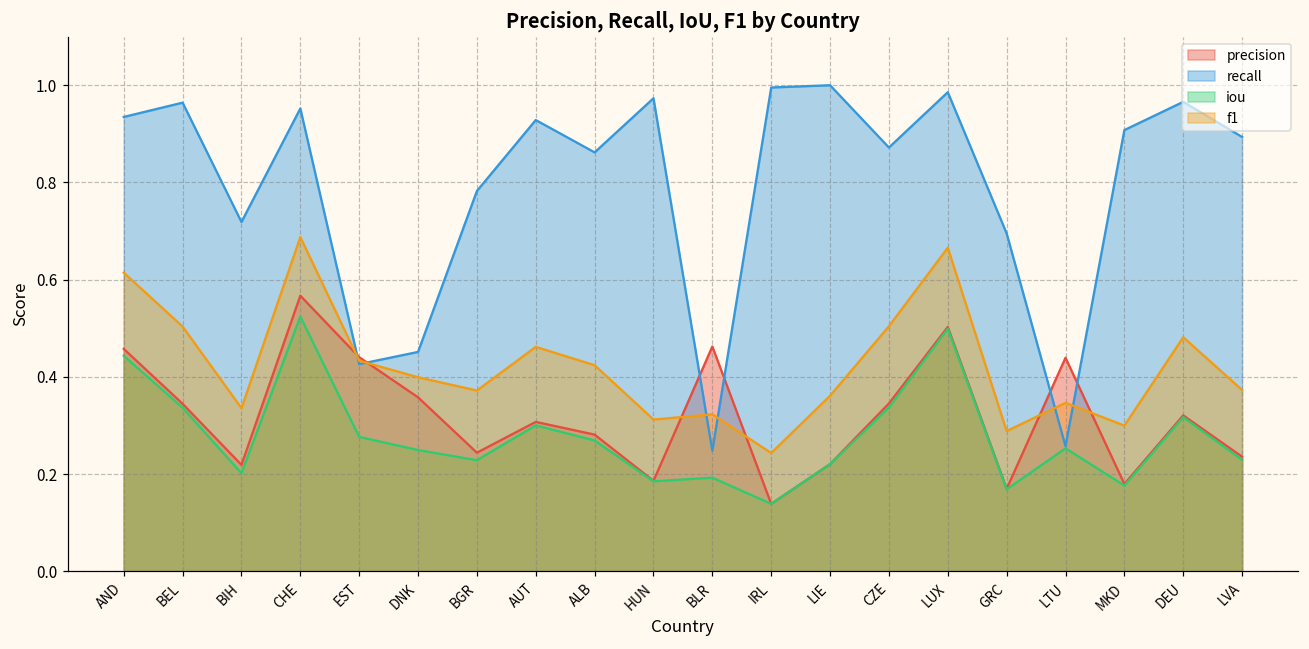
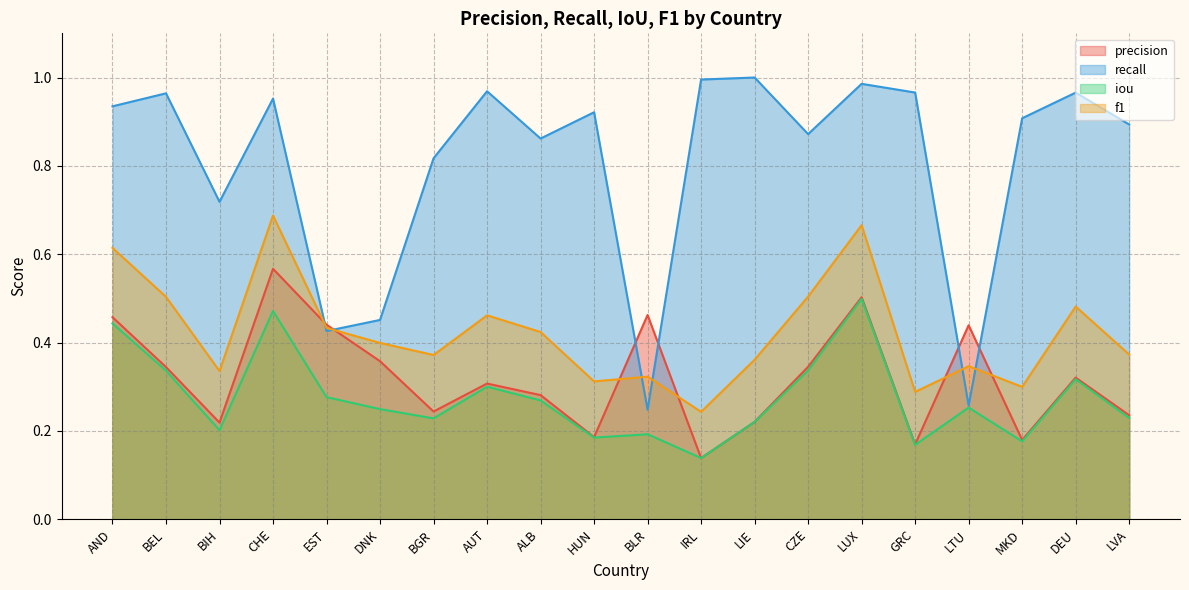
  {
    "recall": {
      "AND": 0.93,
      "BEL": 0.96,
      "BIH": 0.72,
      "CHE": 0.95,
      "EST": 0.43,
      "DNK": 0.45,
-     "BGR": 0.78,
-     "AUT": 0.93,
+     "BGR": 0.82,
+     "AUT": 0.97,
      "ALB": 0.86,
-     "HUN": 0.97,
+     "HUN": 0.92,
      "BLR": 0.25,
      "IRL": 1.00,
      "LIE": 1.00,
      "CZE": 0.87,
      "LUX": 0.99,
-     "GRC": 0.70,
+     "GRC": 0.97,
      "MKD": 0.91,
      "LVA": 0.89
    },
    "iou": {
      "AND": 0.44,
      "BEL": 0.34,
      "BIH": 0.20,
-     "CHE": 0.52,
+     "CHE": 0.47,
      "EST": 0.28,
      "DNK": 0.25,
      "BGR": 0.23,
      "AUT": 0.30,
      "ALB": 0.27,
      "BLR": 0.19,
      "CZE": 0.34,
      "LVA": 0.23
    }
  }
